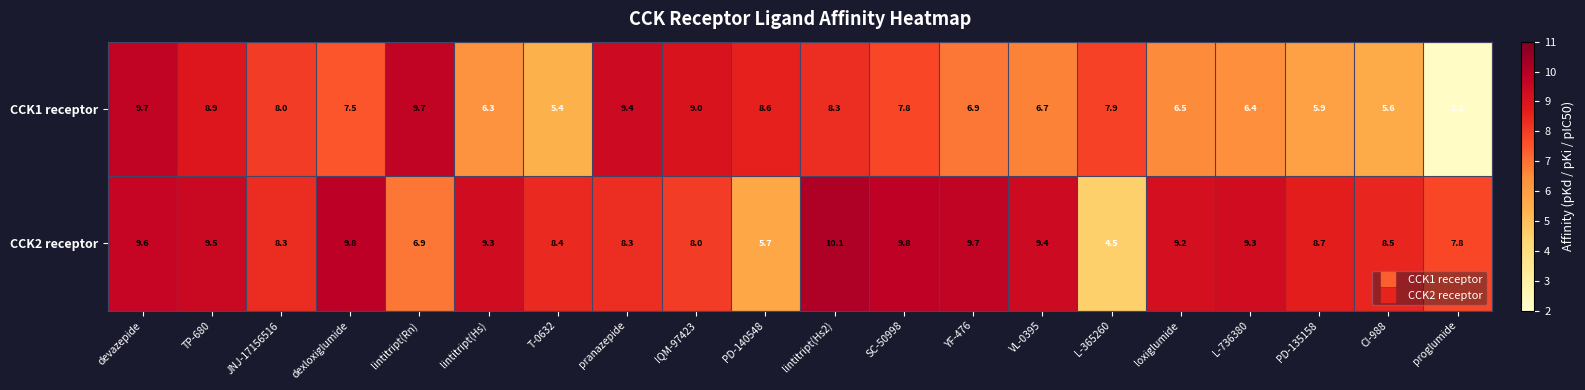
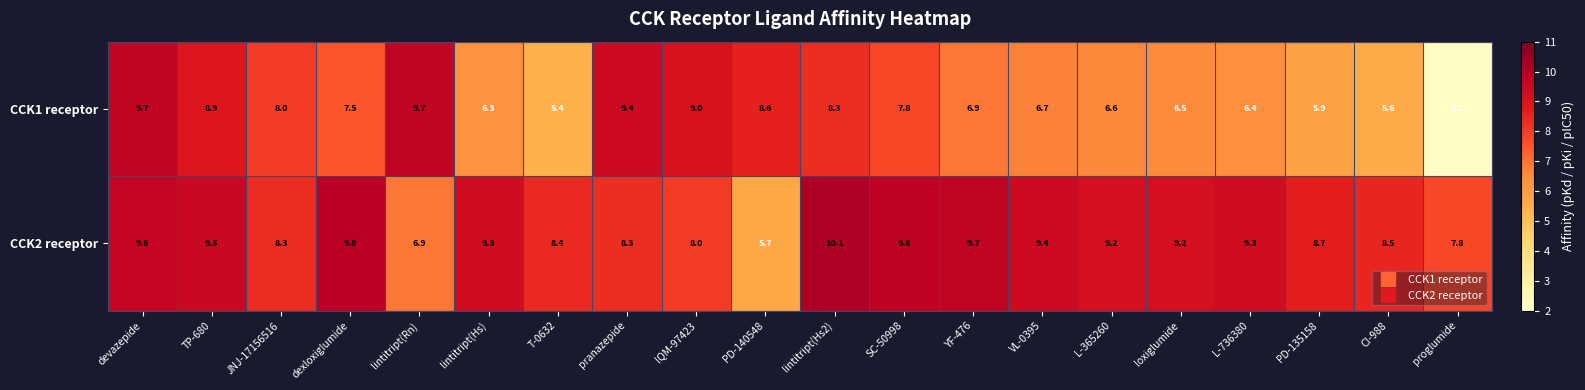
  {
    "CCK1 receptor": {
      "devazepide": 9.7,
      "TP-680": 8.9,
      "JNJ-17156516": 8.0,
      "dexloxiglumide": 7.5,
      "lintitript(Rn)": 9.7,
      "lintitript(Hs)": 6.3,
      "T-0632": 5.4,
      "pranazepide": 9.4,
      "IQM-97423": 9.0,
      "PD-140548": 8.6,
      "lintitript(Hs2)": 8.3,
      "SC-50998": 7.8,
      "YF-476": 6.9,
      "VL-0395": 6.7,
-     "L-365260": 7.9,
+     "L-365260": 6.6,
      "loxiglumide": 6.5,
      "L-736380": 6.4,
      "PD-135158": 5.9,
      "CI-988": 5.6,
      "proglumide": 2.2
    },
    "CCK2 receptor": {
      "devazepide": 9.6,
      "TP-680": 9.5,
      "JNJ-17156516": 8.3,
      "dexloxiglumide": 9.8,
      "lintitript(Rn)": 6.9,
      "lintitript(Hs)": 9.3,
      "T-0632": 8.4,
      "pranazepide": 8.3,
      "IQM-97423": 8.0,
      "PD-140548": 5.7,
      "lintitript(Hs2)": 10.1,
      "SC-50998": 9.8,
      "YF-476": 9.7,
      "VL-0395": 9.4,
-     "L-365260": 4.5,
+     "L-365260": 9.2,
      "loxiglumide": 9.2,
      "L-736380": 9.3,
      "PD-135158": 8.7,
      "CI-988": 8.5,
      "proglumide": 7.8
    }
  }
